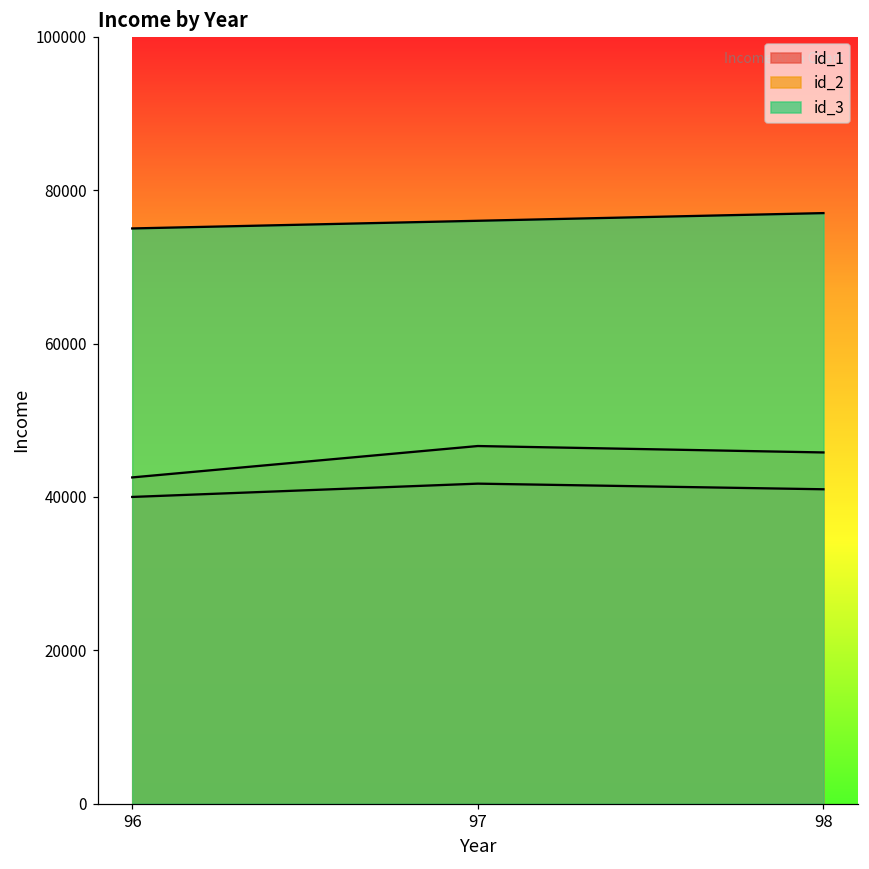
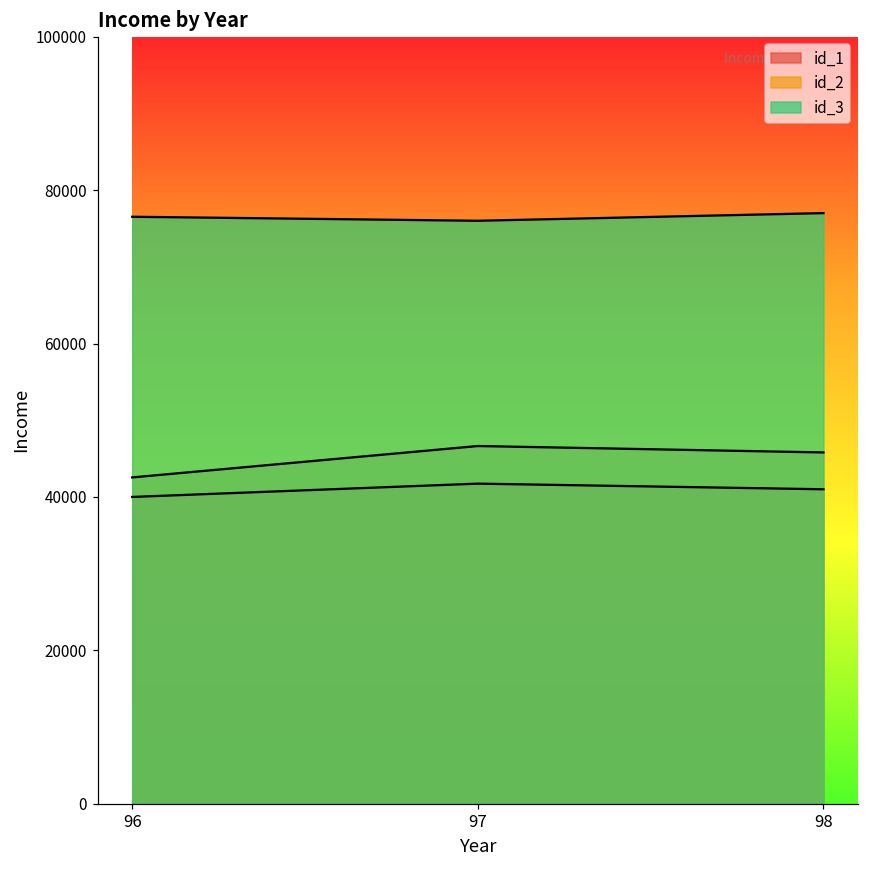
  {
    "id_1": {
      "96": 40000,
      "97": 42000,
      "98": 41000
    },
    "id_2": {
      "96": 43000,
      "97": 47000,
      "98": 46000
    },
    "id_3": {
-     "96": 75000,
+     "96": 77000,
      "97": 76000,
      "98": 77000
    }
  }
